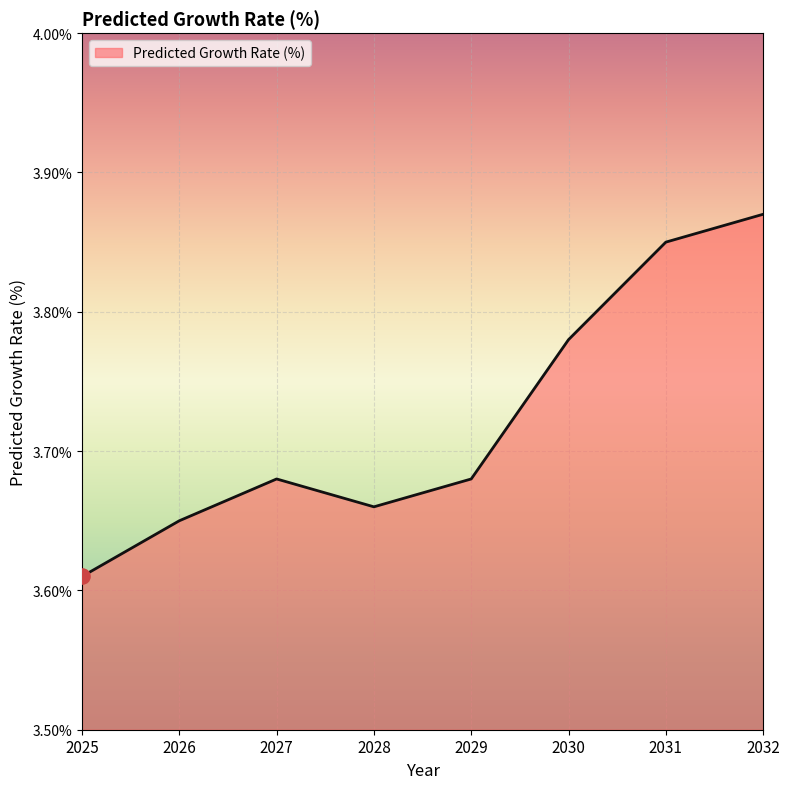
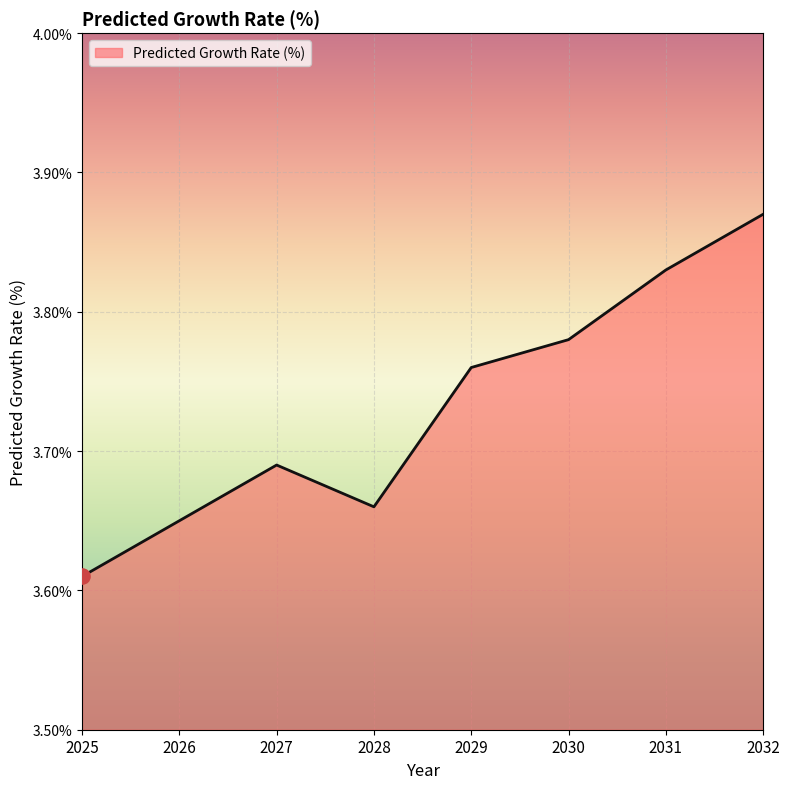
  {
    "Predicted Growth Rate (%)": {
      "2026": "3.65%",
-     "2027": "3.68%",
+     "2027": "3.69%",
      "2028": "3.66%",
-     "2029": "3.68%",
+     "2029": "3.76%",
      "2030": "3.78%",
-     "2031": "3.85%",
+     "2031": "3.83%",
      "2032": "3.87%"
    }
  }
